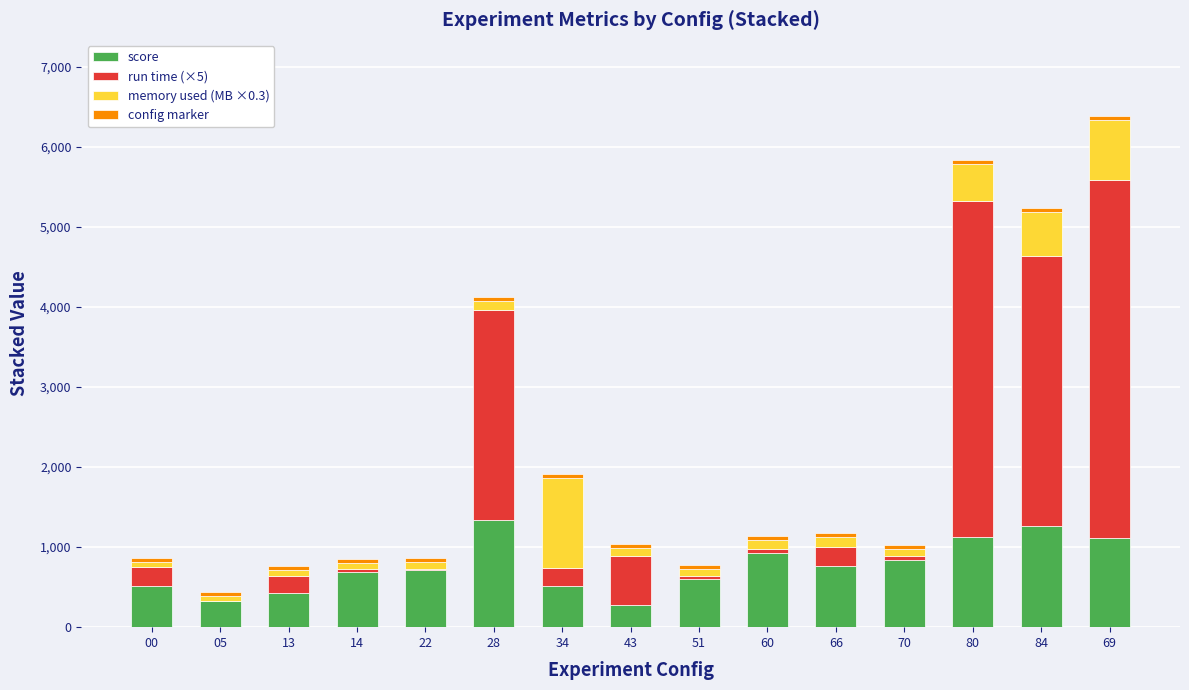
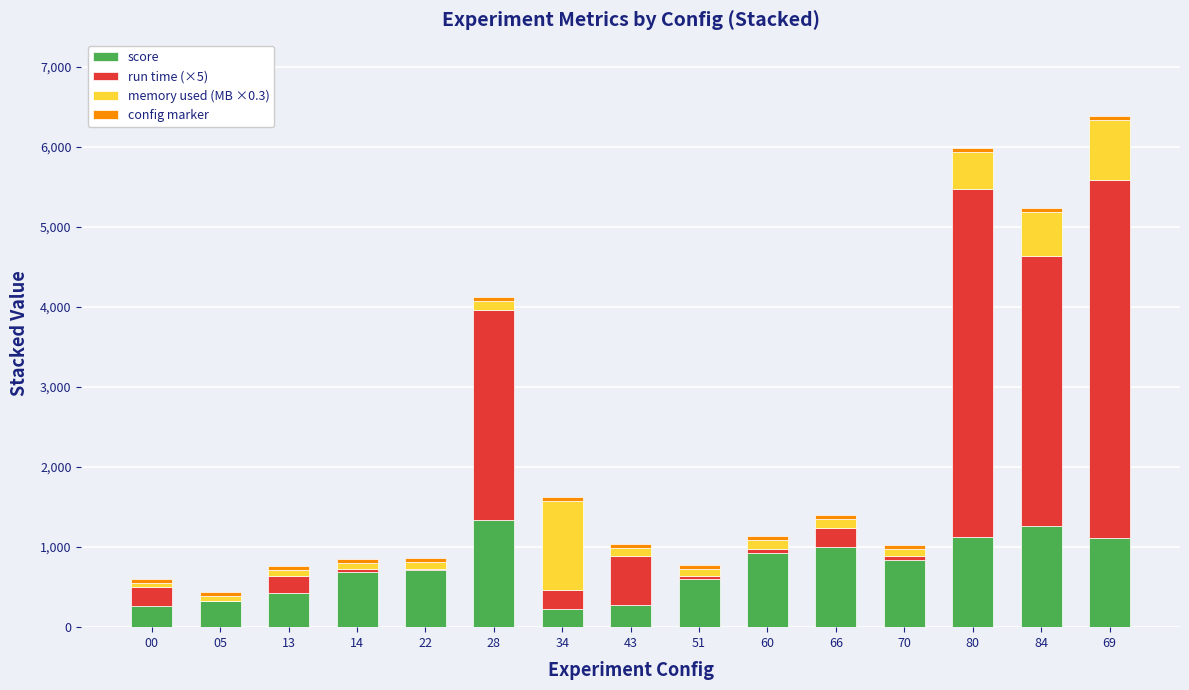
  {
    "score": {
-     "00": "500",
+     "00": "300",
      "05": "300",
      "13": "400",
      "14": "700",
      "22": "700",
      "28": "1,300",
-     "34": "500",
+     "34": "200",
      "43": "300",
      "51": "600",
      "60": "900",
-     "66": "800",
+     "66": "1,000",
      "70": "800",
      "80": "1,100",
      "84": "1,300",
      "69": "1,100"
    },
    "run time (×5)": {
      "00": "200",
      "13": "200",
      "28": "2,600",
      "34": "200",
      "43": "600",
      "51": "0",
      "60": "100",
      "66": "200",
      "70": "0",
-     "80": "4,200",
+     "80": "4,300",
      "84": "3,400",
      "69": "4,500"
    },
    "memory used (MB ×0.3)": {
      "00": "100",
      "05": "100",
      "13": "100",
      "14": "100",
      "22": "100",
      "28": "100",
      "34": "1,100",
      "43": "100",
      "51": "100",
      "60": "100",
      "66": "100",
      "70": "100",
      "80": "500",
      "84": "500",
      "69": "700"
    },
    "config marker": {
      "00": "100",
      "05": "100",
      "13": "100",
      "14": "100",
      "22": "100",
      "28": "100",
      "34": "100",
      "43": "100",
      "51": "100",
      "60": "100",
      "66": "100",
      "70": "100",
      "80": "100",
      "84": "100",
      "69": "100"
    }
  }
